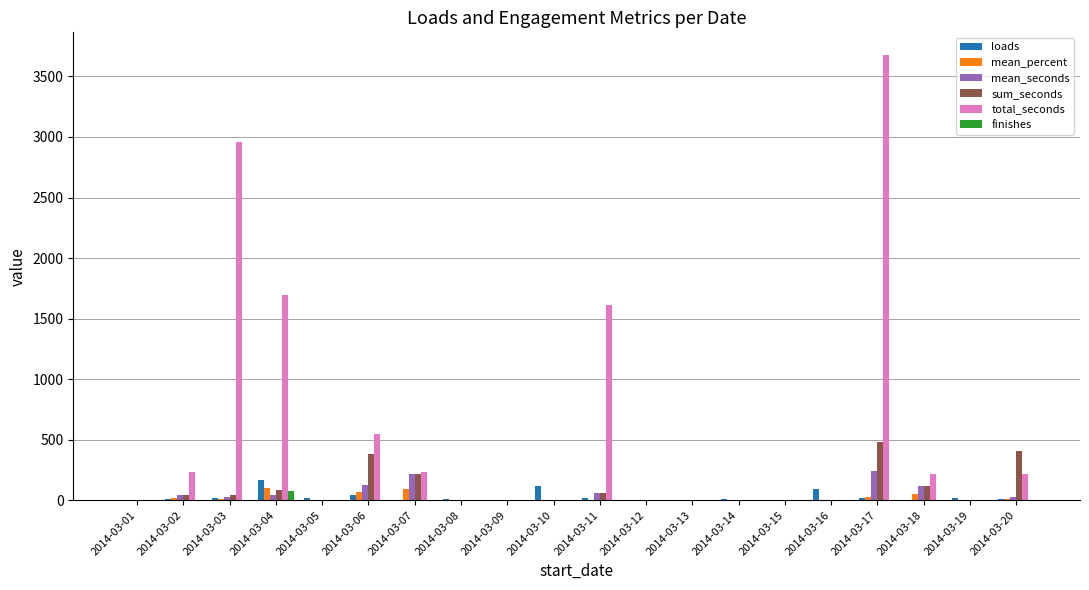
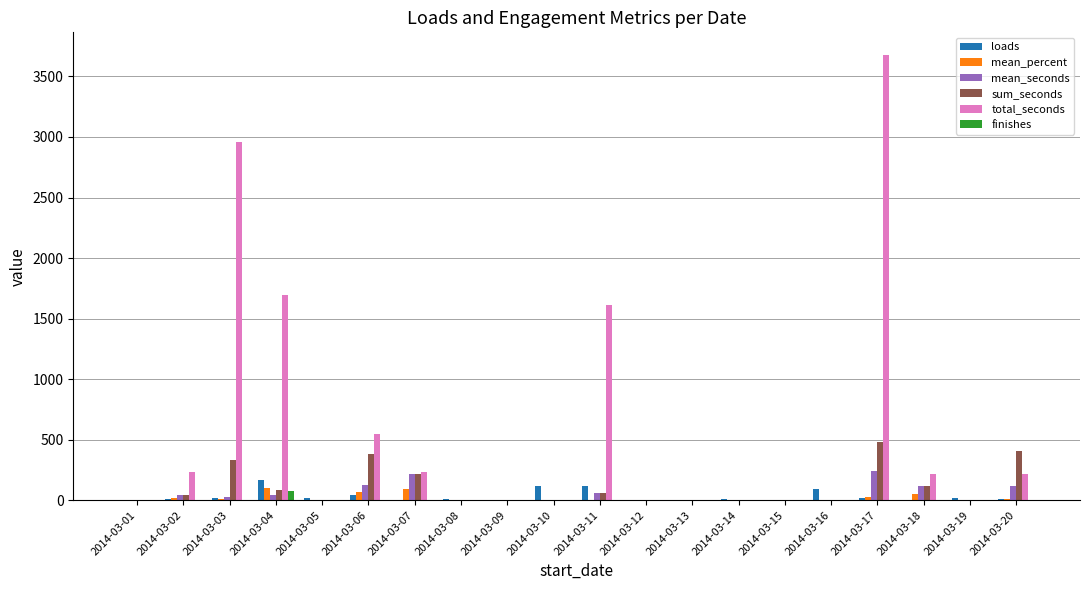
  {
    "loads": {
      "2014-03-04": 170,
      "2014-03-06": 40,
      "2014-03-10": 120,
-     "2014-03-11": 20,
+     "2014-03-11": 120,
      "2014-03-16": 100,
      "2014-03-19": 20
    },
    "mean_percent": {
      "2014-03-01": 0,
      "2014-03-04": 100,
      "2014-03-05": 0,
      "2014-03-06": 70,
      "2014-03-07": 90,
      "2014-03-08": 0,
      "2014-03-09": 0,
      "2014-03-10": 0,
      "2014-03-12": 0,
      "2014-03-13": 0,
      "2014-03-14": 0,
      "2014-03-15": 0,
      "2014-03-16": 0,
      "2014-03-17": 20,
      "2014-03-18": 50,
      "2014-03-19": 0
    },
    "mean_seconds": {
      "2014-03-01": 0,
      "2014-03-02": 50,
      "2014-03-03": 20,
      "2014-03-04": 40,
      "2014-03-05": 0,
      "2014-03-06": 130,
      "2014-03-07": 220,
      "2014-03-08": 0,
      "2014-03-09": 0,
      "2014-03-10": 0,
      "2014-03-11": 60,
      "2014-03-12": 0,
      "2014-03-13": 0,
      "2014-03-14": 0,
      "2014-03-15": 0,
      "2014-03-16": 0,
      "2014-03-17": 240,
      "2014-03-18": 120,
      "2014-03-19": 0,
-     "2014-03-20": 30
+     "2014-03-20": 120
    },
    "sum_seconds": {
      "2014-03-01": 0,
      "2014-03-02": 50,
-     "2014-03-03": 50,
+     "2014-03-03": 330,
      "2014-03-04": 90,
      "2014-03-05": 0,
      "2014-03-06": 380,
      "2014-03-07": 220,
      "2014-03-08": 0,
      "2014-03-09": 0,
      "2014-03-10": 0,
      "2014-03-11": 60,
      "2014-03-12": 0,
      "2014-03-13": 0,
      "2014-03-14": 0,
      "2014-03-15": 0,
      "2014-03-16": 0,
      "2014-03-17": 480,
      "2014-03-18": 120,
      "2014-03-19": 0,
      "2014-03-20": 410
    },
    "total_seconds": {
      "2014-03-01": 0,
      "2014-03-02": 230,
      "2014-03-03": 2960,
      "2014-03-04": 1700,
      "2014-03-05": 0,
      "2014-03-06": 550,
      "2014-03-07": 230,
      "2014-03-08": 0,
      "2014-03-09": 0,
      "2014-03-10": 0,
      "2014-03-11": 1610,
      "2014-03-12": 0,
      "2014-03-13": 0,
      "2014-03-14": 0,
      "2014-03-15": 0,
      "2014-03-16": 0,
      "2014-03-17": 3680,
      "2014-03-18": 220,
      "2014-03-19": 0,
      "2014-03-20": 220
    },
    "finishes": {
      "2014-03-01": 0,
      "2014-03-02": 0,
      "2014-03-03": 0,
      "2014-03-04": 80,
      "2014-03-05": 0,
      "2014-03-07": 0,
      "2014-03-08": 0,
      "2014-03-09": 0,
      "2014-03-10": 0,
      "2014-03-11": 0,
      "2014-03-12": 0,
      "2014-03-13": 0,
      "2014-03-14": 0,
      "2014-03-15": 0,
      "2014-03-16": 0,
      "2014-03-17": 0,
      "2014-03-18": 0,
      "2014-03-19": 0,
      "2014-03-20": 0
    }
  }
